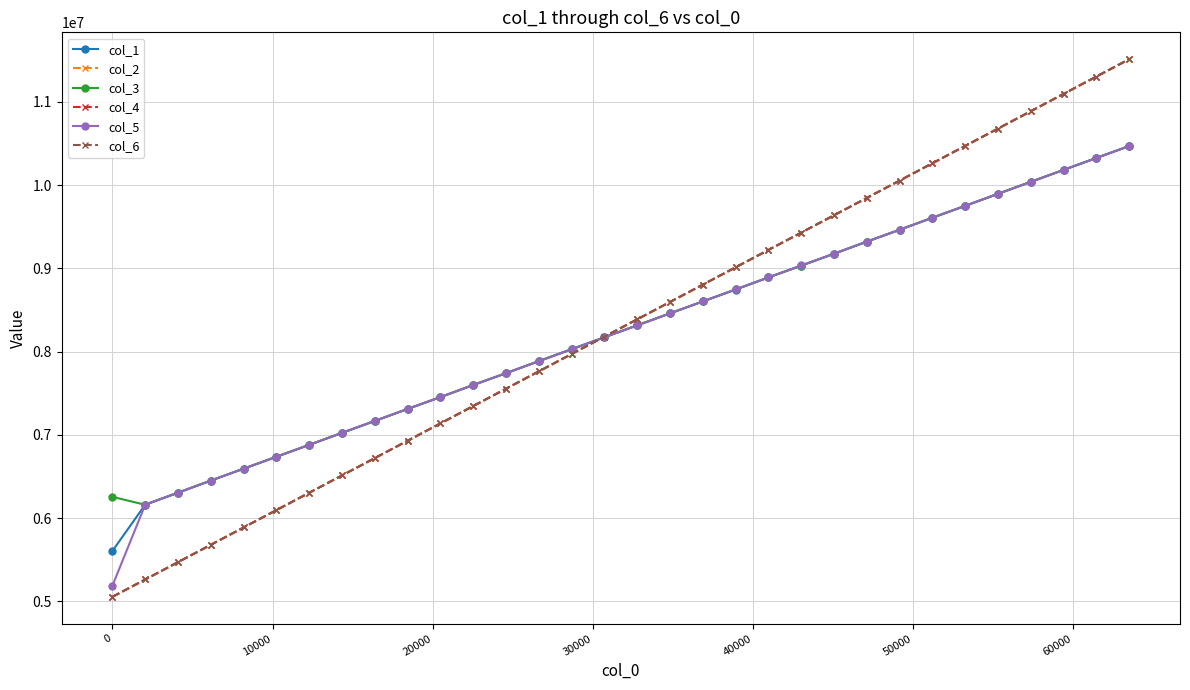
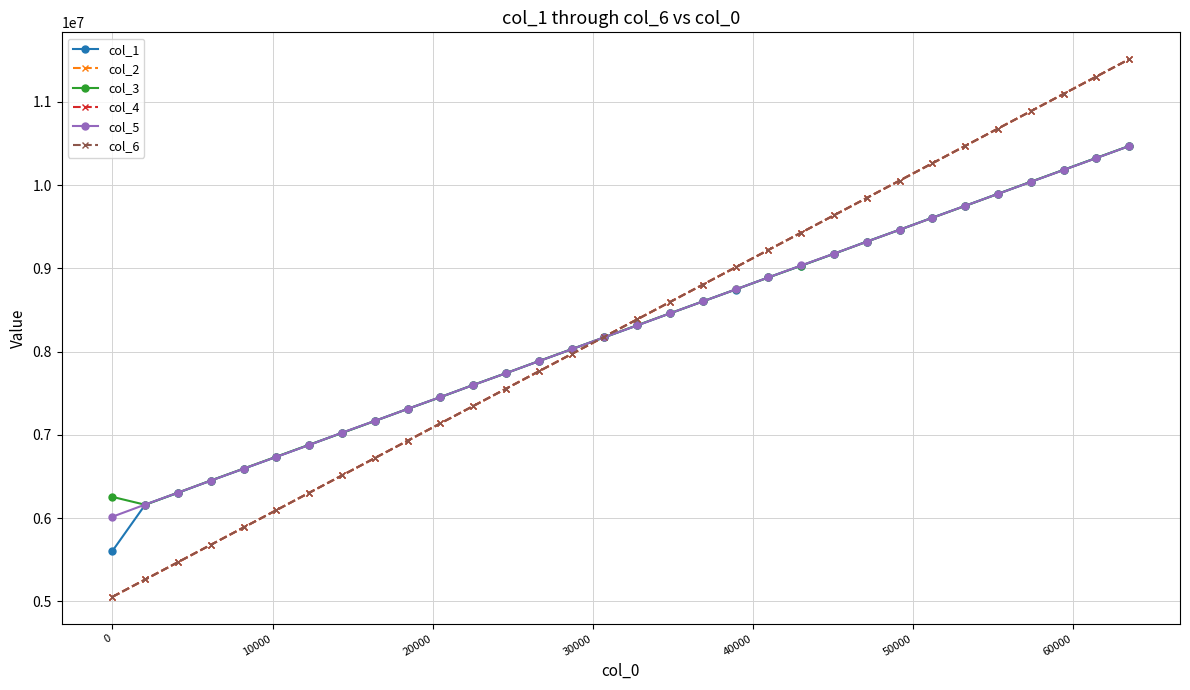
  {
    "col_1": {
      "0": 5600000
    },
    "col_6": {
      "0": 5100000
    },
    "col_3": {
      "0": 6300000
    },
    "col_5": {
-     "0": 5200000
+     "0": 6000000
    }
  }
